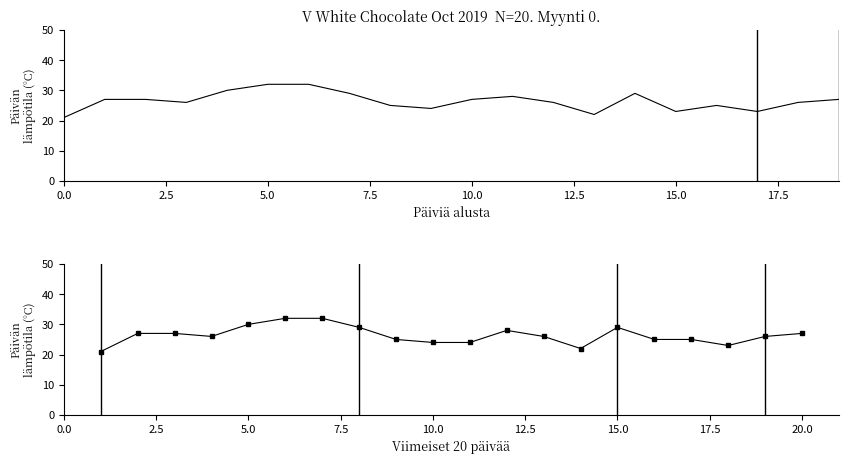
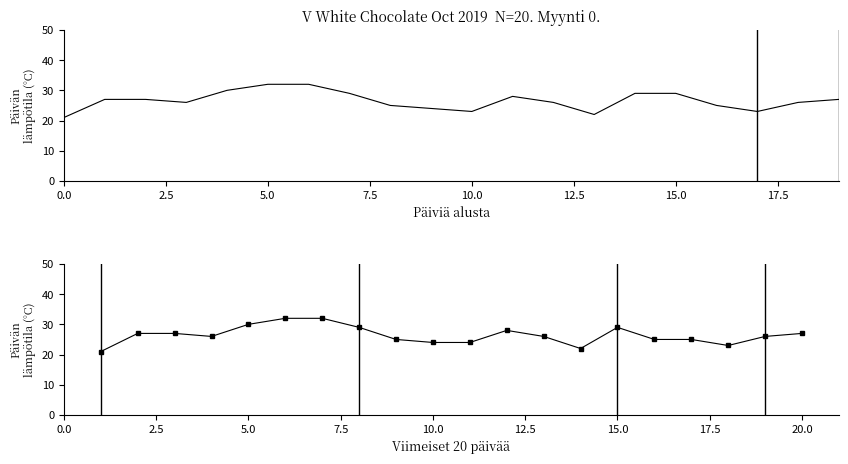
  {
    "V White Chocolate Oct 2019 N=20. Myynti 0.": {
      "0.0": 21,
      "5.0": 32,
-     "10.0": 27,
-     "15.0": 23
+     "10.0": 23,
+     "15.0": 29
    }
  }
